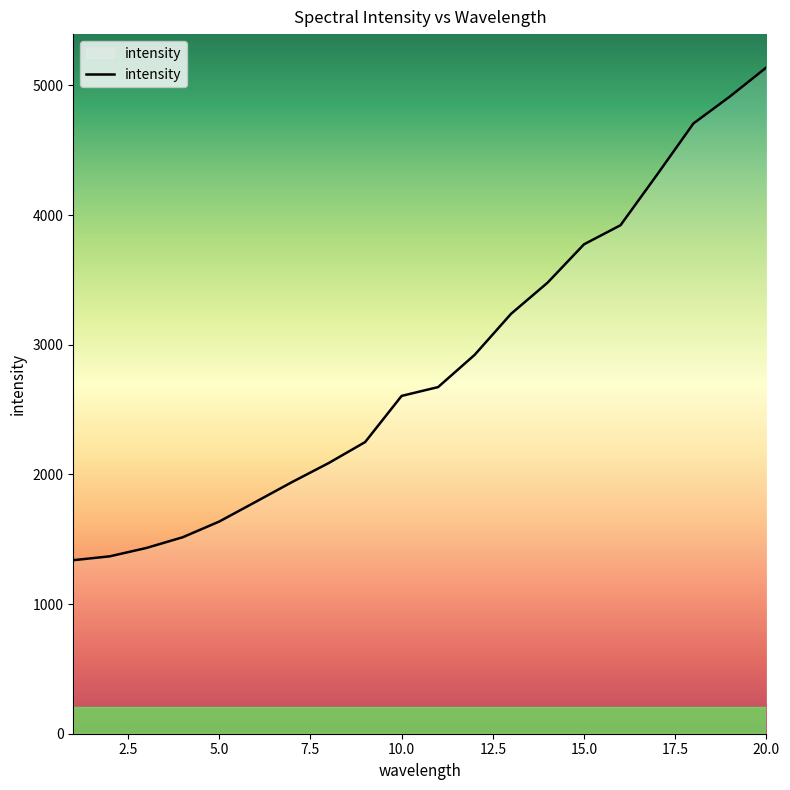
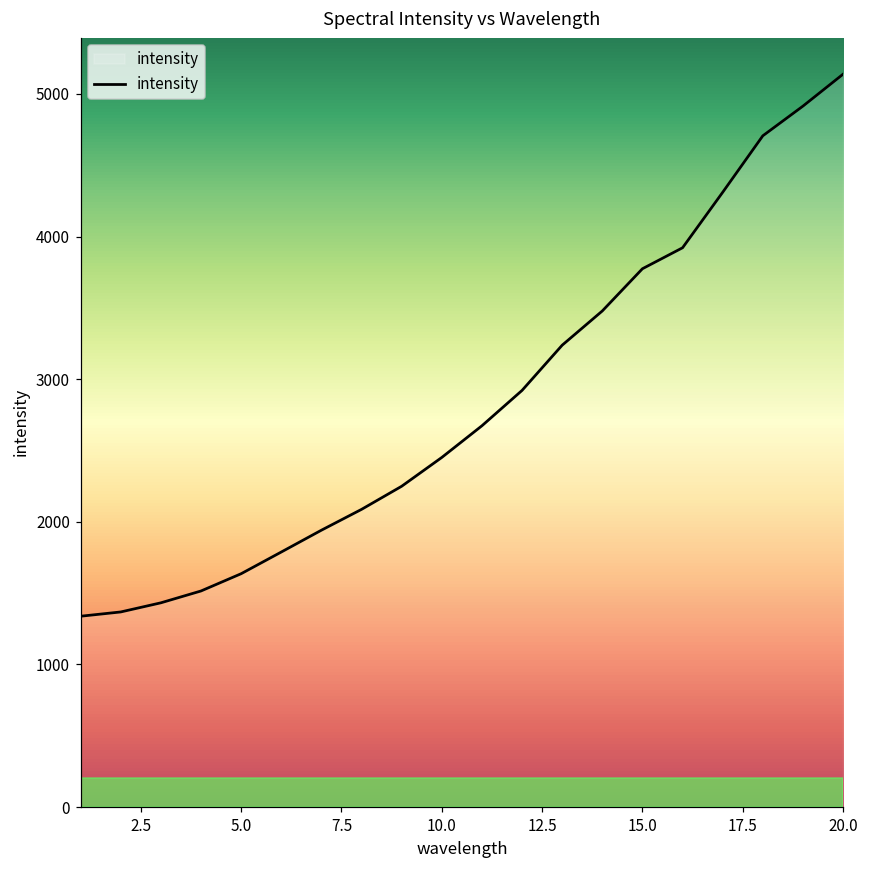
  {
    "5.0": 1640,
-   "10.0": 2610,
+   "10.0": 2450,
    "15.0": 3770,
    "20.0": 5140
  }
